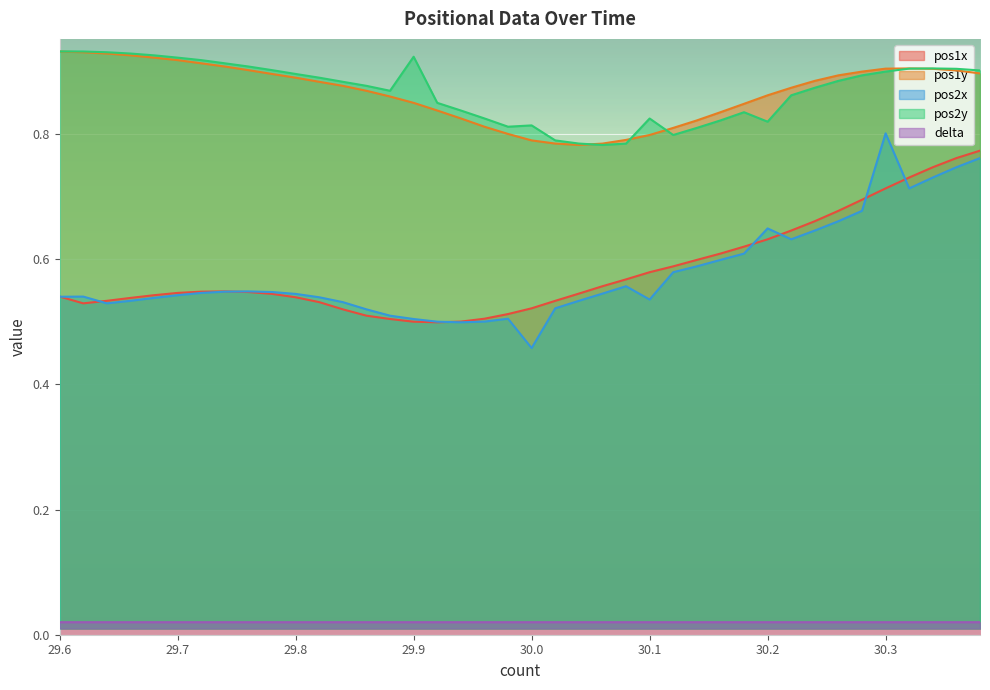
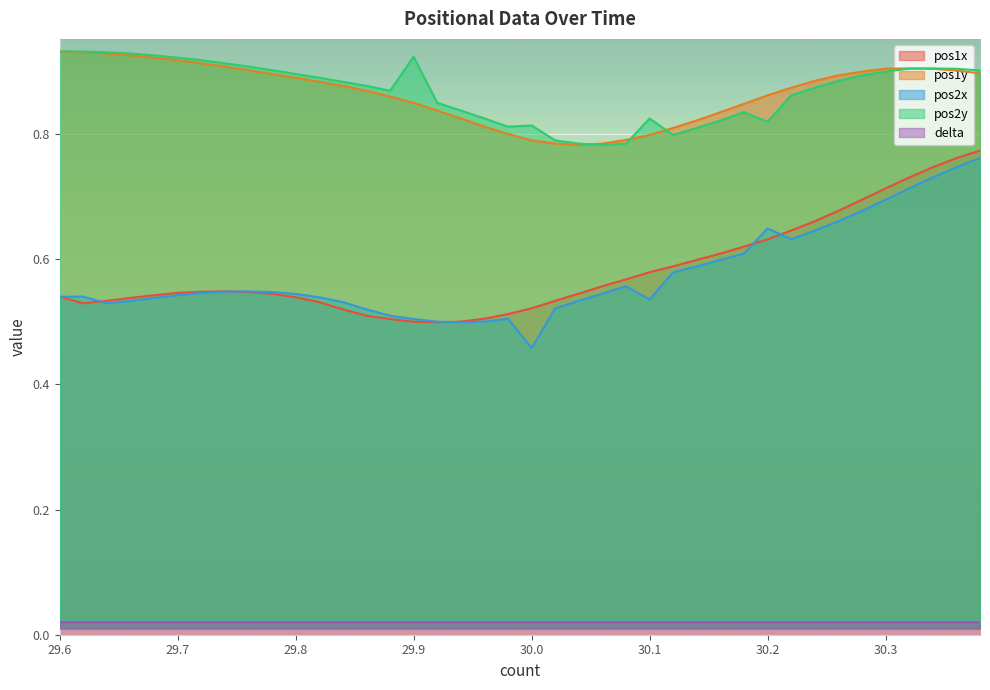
  {
    "pos2x": {
      "29.8": 0.54,
      "29.9": 0.50,
      "30.0": 0.46,
      "30.1": 0.54,
      "30.2": 0.65,
-     "30.3": 0.80
+     "30.3": 0.69
    },
    "pos2y": {
      "29.8": 0.90,
      "29.9": 0.92,
      "30.0": 0.81,
      "30.1": 0.82,
      "30.2": 0.82,
      "30.3": 0.90
    },
    "delta": {
      "29.6": 0.02,
      "29.7": 0.02,
      "29.8": 0.02,
      "29.9": 0.02,
      "30.0": 0.02,
      "30.1": 0.02,
      "30.2": 0.02,
      "30.3": 0.02
    }
  }
